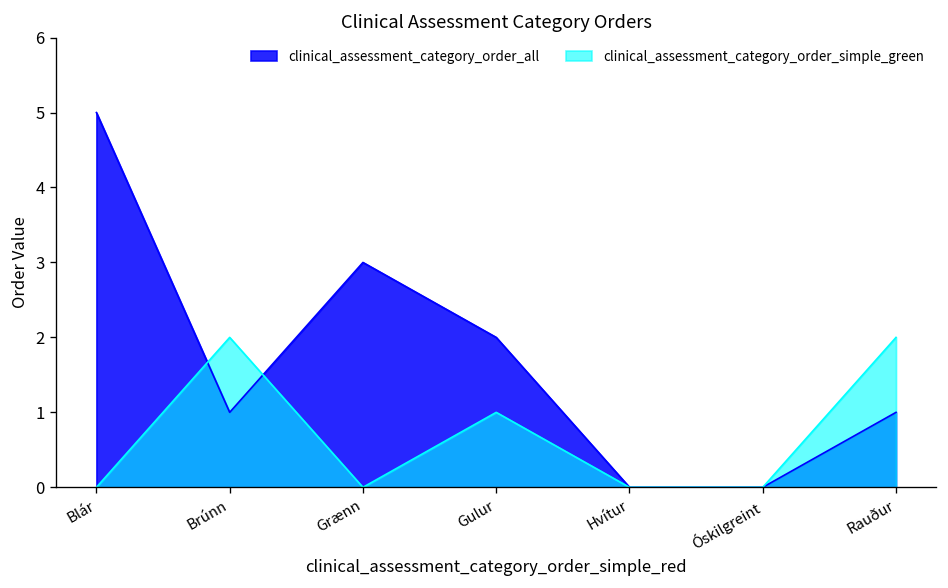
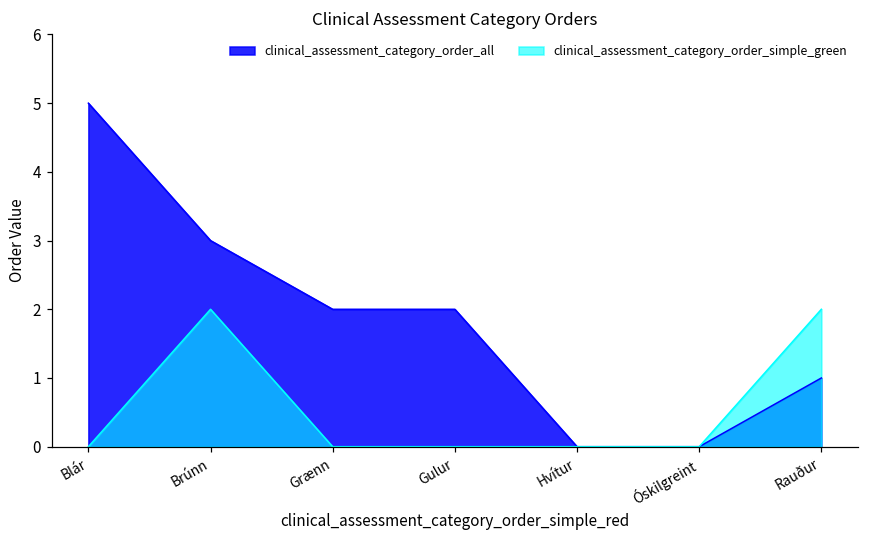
  {
    "clinical_assessment_category_order_all": {
      "Blár": 5,
-     "Brúnn": 1,
-     "Grænn": 3,
+     "Brúnn": 3,
+     "Grænn": 2,
      "Gulur": 2,
      "Rauður": 1
    },
    "clinical_assessment_category_order_simple_green": {
      "Blár": 0,
      "Brúnn": 2,
      "Grænn": 0,
-     "Gulur": 1,
+     "Gulur": 0,
      "Rauður": 2
    }
  }
